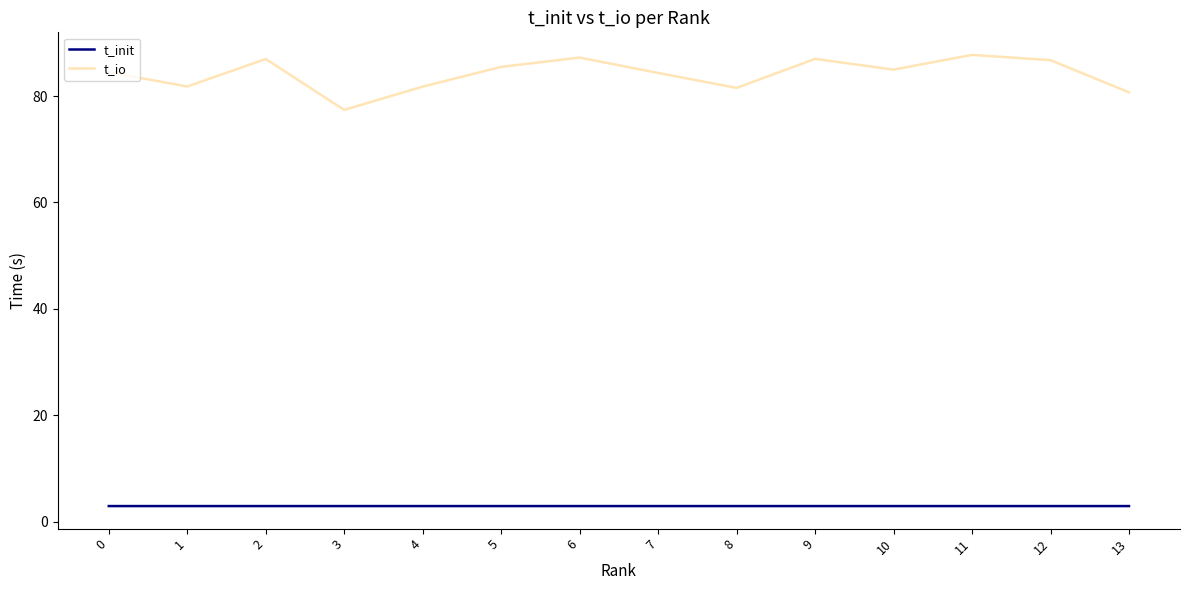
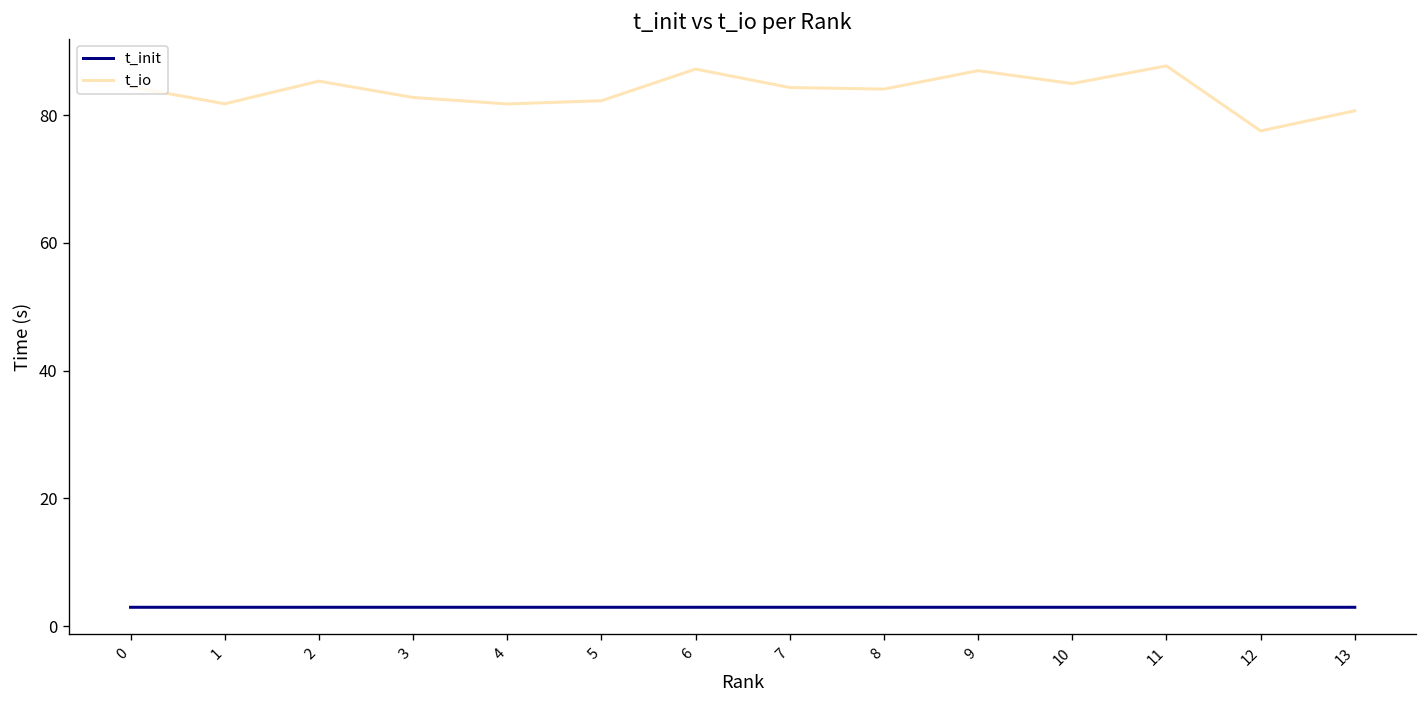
  {
    "t_init": {
      "0": 3,
      "1": 3,
      "2": 3,
      "3": 3,
      "4": 3,
      "5": 3,
      "6": 3,
      "7": 3,
      "8": 3,
      "9": 3,
      "10": 3,
      "11": 3,
      "12": 3,
      "13": 3
    },
    "t_io": {
      "1": 82,
-     "2": 87,
-     "3": 77,
+     "2": 85,
+     "3": 83,
      "4": 82,
-     "5": 85,
+     "5": 82,
      "6": 87,
      "7": 84,
-     "8": 82,
+     "8": 84,
      "9": 87,
      "10": 85,
      "11": 88,
-     "12": 87,
+     "12": 78,
      "13": 81
    }
  }
